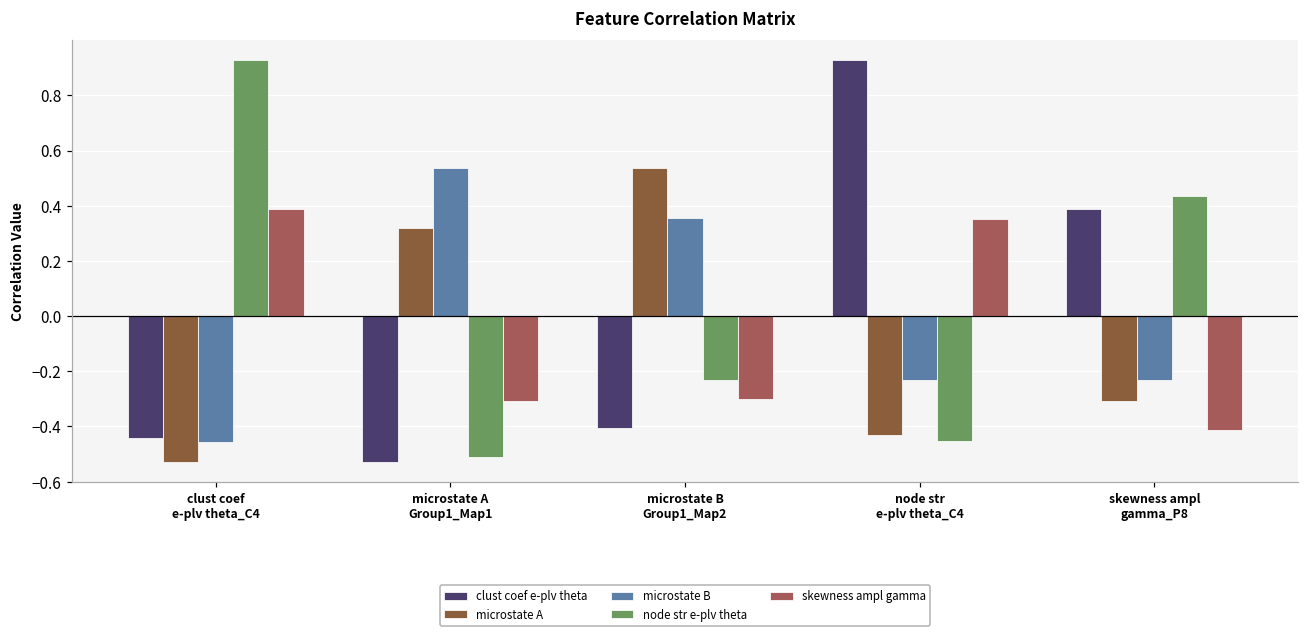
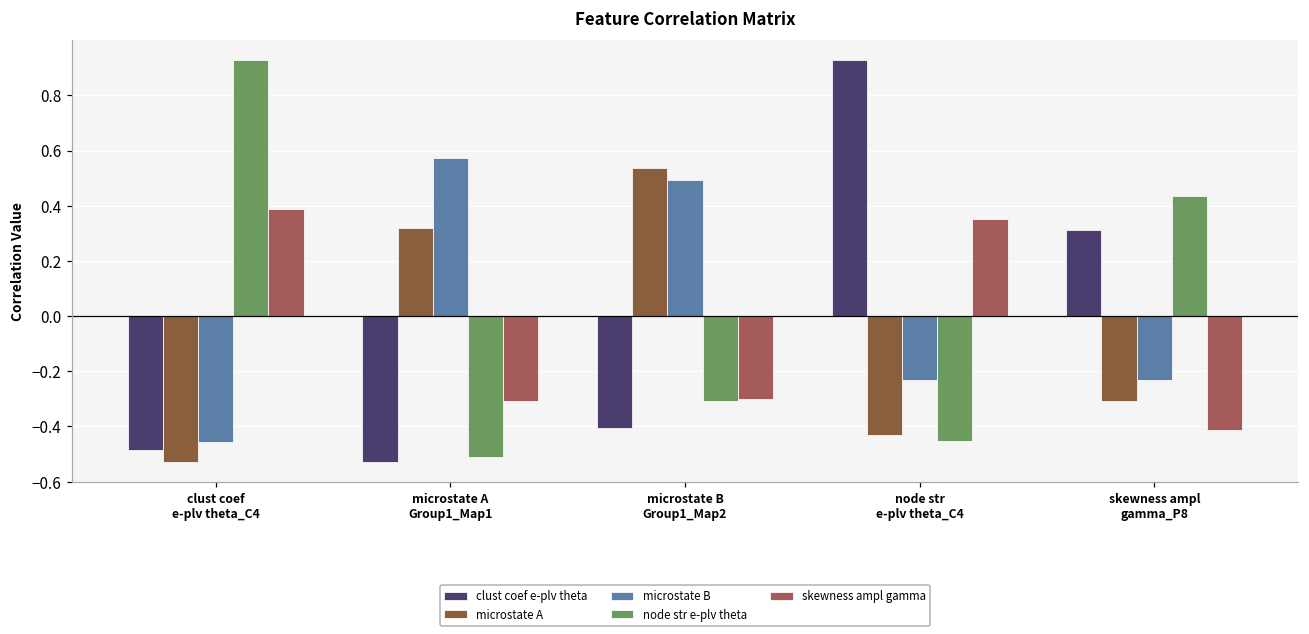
  {
    "clust coef e-plv theta": {
-     "clust coef e-plv theta_C4": -0.44,
+     "clust coef e-plv theta_C4": -0.49,
      "microstate A Group1_Map1": -0.53,
      "microstate B Group1_Map2": -0.41,
      "node str e-plv theta_C4": 0.93,
-     "skewness ampl gamma_P8": 0.39
+     "skewness ampl gamma_P8": 0.31
    },
    "microstate B": {
      "clust coef e-plv theta_C4": -0.46,
-     "microstate A Group1_Map1": 0.54,
-     "microstate B Group1_Map2": 0.36,
+     "microstate A Group1_Map1": 0.57,
+     "microstate B Group1_Map2": 0.49,
      "node str e-plv theta_C4": -0.23,
      "skewness ampl gamma_P8": -0.23
    },
    "node str e-plv theta": {
      "clust coef e-plv theta_C4": 0.93,
      "microstate A Group1_Map1": -0.51,
-     "microstate B Group1_Map2": -0.23,
+     "microstate B Group1_Map2": -0.31,
      "node str e-plv theta_C4": -0.45,
      "skewness ampl gamma_P8": 0.43
    }
  }
